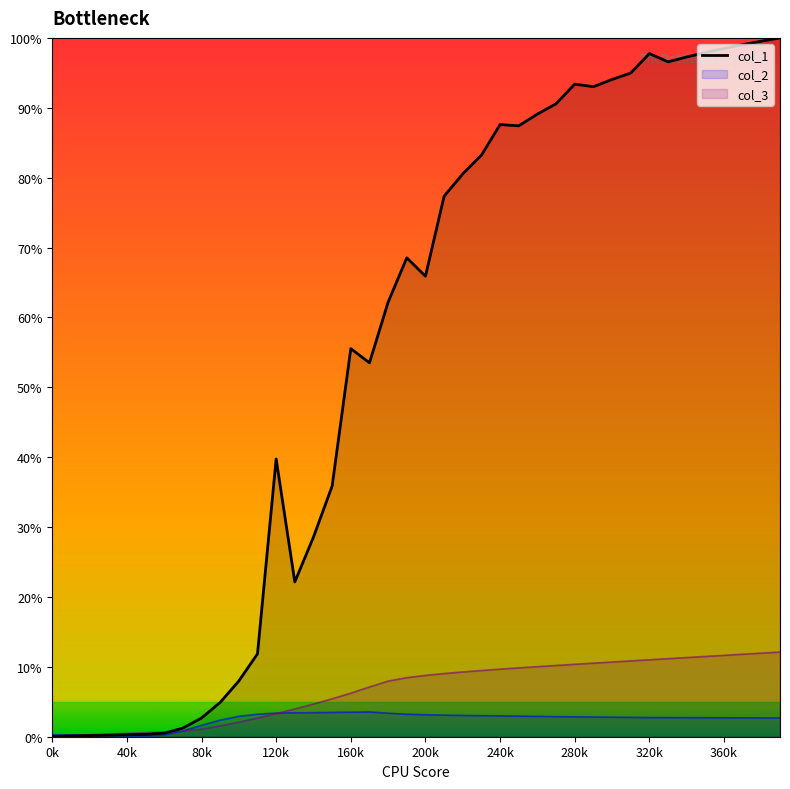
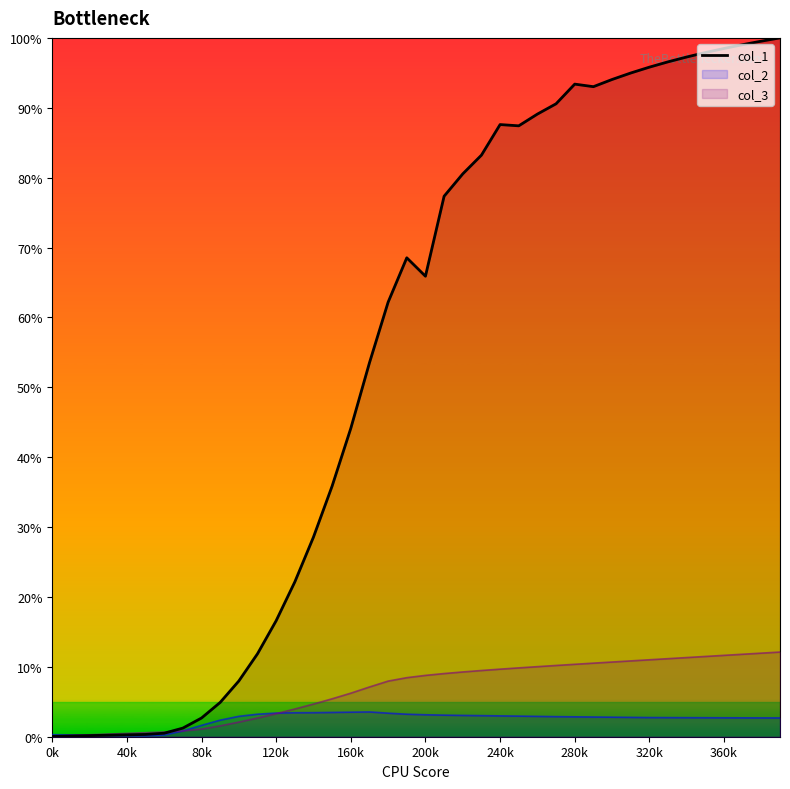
  {
    "col_1": {
-     "120k": "40%",
-     "160k": "56%",
+     "120k": "17%",
+     "160k": "44%",
      "200k": "66%",
      "240k": "88%",
      "280k": "93%",
-     "320k": "98%"
+     "320k": "96%"
    }
  }
